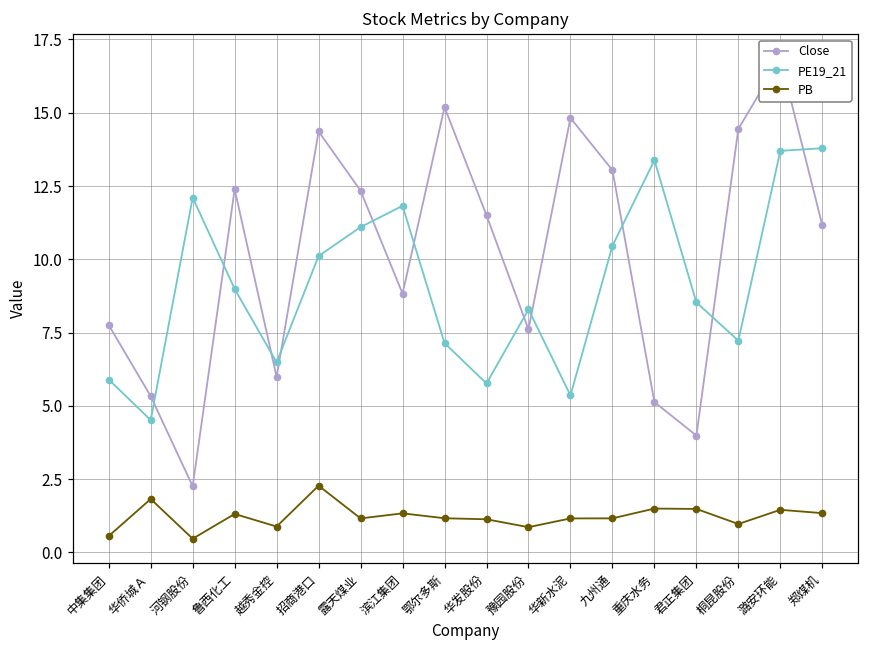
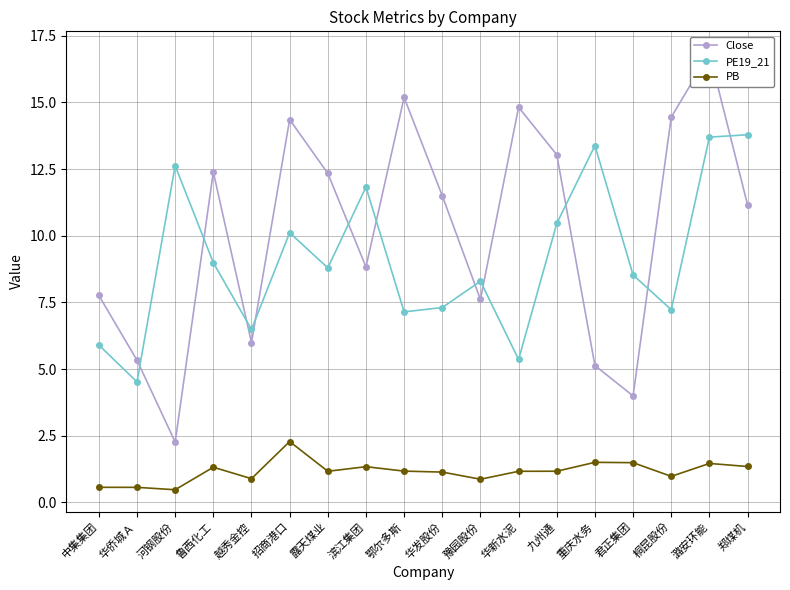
  {
    "Close": {
      "中集集团": 7.8,
      "华侨城Ａ": 5.3,
      "河钢股份": 2.3,
      "鲁西化工": 12.4,
      "越秀金控": 6.0,
      "招商港口": 14.4,
      "露天煤业": 12.3,
      "滨江集团": 8.8,
      "鄂尔多斯": 15.2,
      "华发股份": 11.5,
      "豫园股份": 7.6,
      "华新水泥": 14.8,
      "九州通": 13.0,
      "重庆水务": 5.1,
      "君正集团": 4.0,
      "桐昆股份": 14.5,
      "郑煤机": 11.2
    },
    "PE19_21": {
      "中集集团": 5.9,
      "华侨城Ａ": 4.5,
-     "河钢股份": 12.1,
+     "河钢股份": 12.6,
      "鲁西化工": 9.0,
      "越秀金控": 6.5,
      "招商港口": 10.1,
-     "露天煤业": 11.1,
+     "露天煤业": 8.8,
      "滨江集团": 11.8,
      "鄂尔多斯": 7.1,
-     "华发股份": 5.8,
+     "华发股份": 7.3,
      "豫园股份": 8.3,
      "华新水泥": 5.4,
      "九州通": 10.5,
      "重庆水务": 13.4,
      "君正集团": 8.5,
      "桐昆股份": 7.2,
      "潞安环能": 13.7,
      "郑煤机": 13.8
    },
    "PB": {
      "中集集团": 0.6,
-     "华侨城Ａ": 1.8,
+     "华侨城Ａ": 0.6,
      "河钢股份": 0.5,
      "鲁西化工": 1.3,
      "越秀金控": 0.9,
      "招商港口": 2.3,
      "露天煤业": 1.2,
      "滨江集团": 1.3,
      "鄂尔多斯": 1.2,
      "华发股份": 1.1,
      "豫园股份": 0.9,
      "华新水泥": 1.2,
      "九州通": 1.2,
      "重庆水务": 1.5,
      "君正集团": 1.5,
      "桐昆股份": 1.0,
      "潞安环能": 1.5,
      "郑煤机": 1.3
    }
  }
